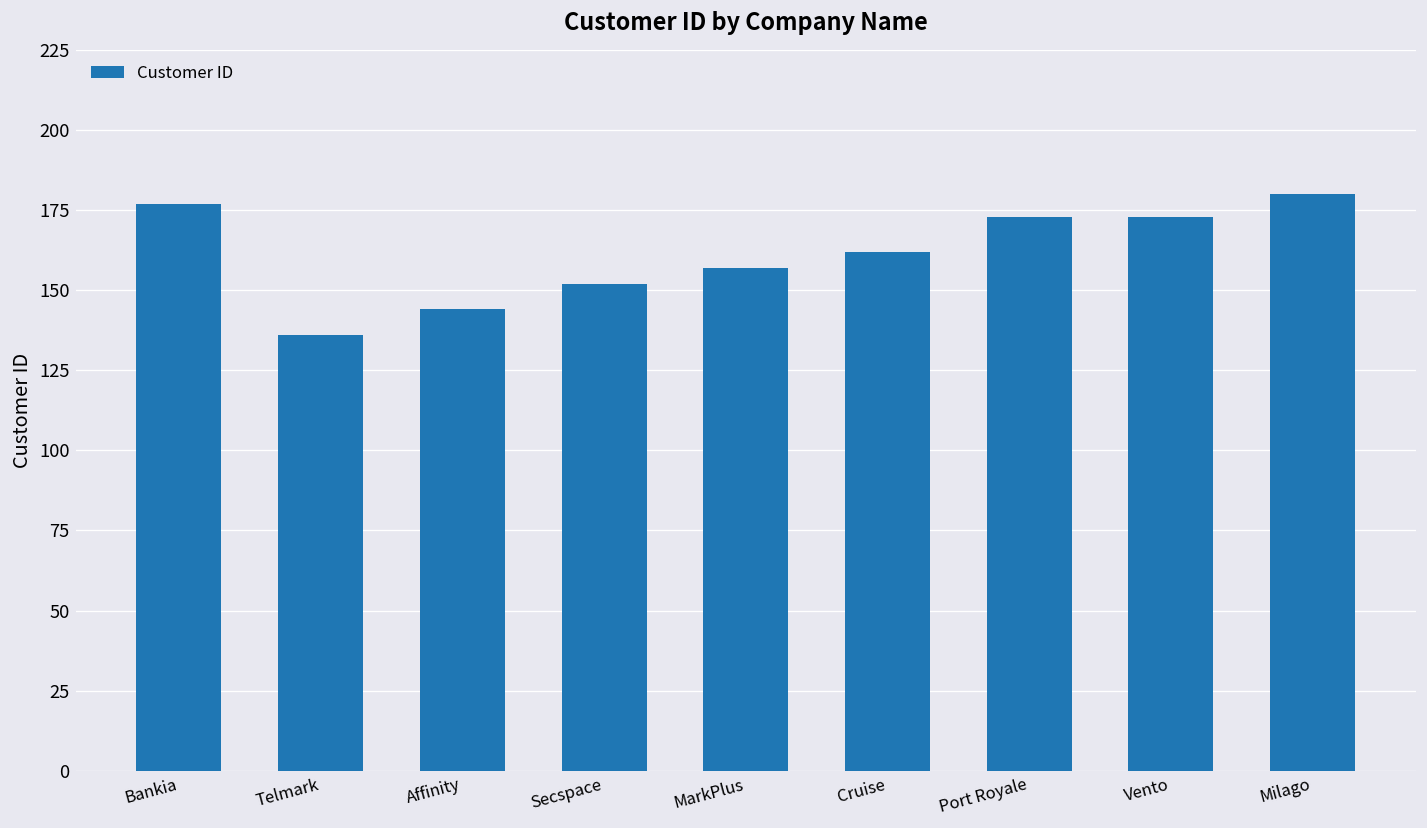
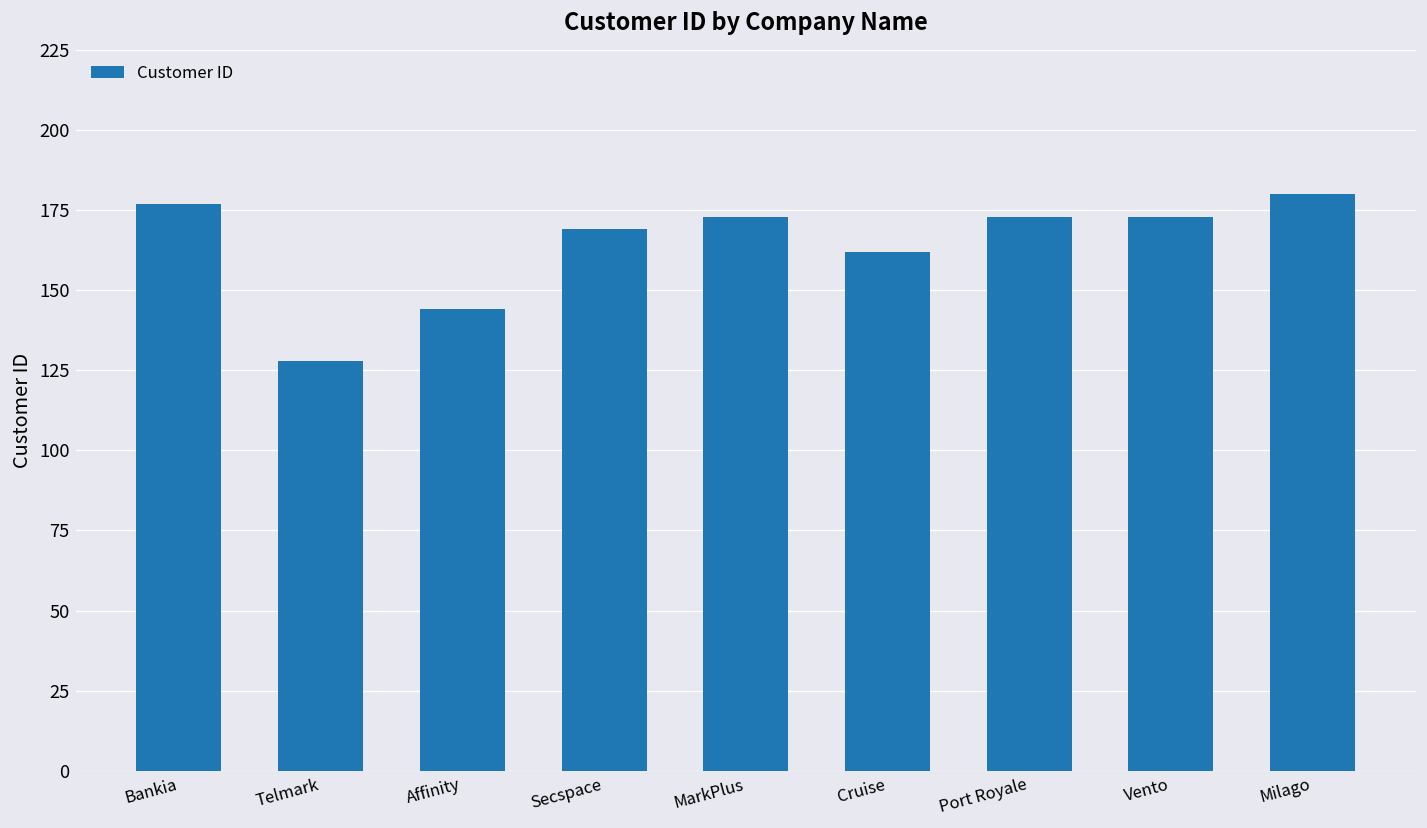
  {
    "Bankia": 177,
-   "Telmark": 136,
+   "Telmark": 128,
    "Affinity": 144,
-   "Secspace": 152,
-   "MarkPlus": 157,
+   "Secspace": 169,
+   "MarkPlus": 173,
    "Cruise": 162,
    "Port Royale": 173,
    "Vento": 173,
    "Milago": 180
  }
